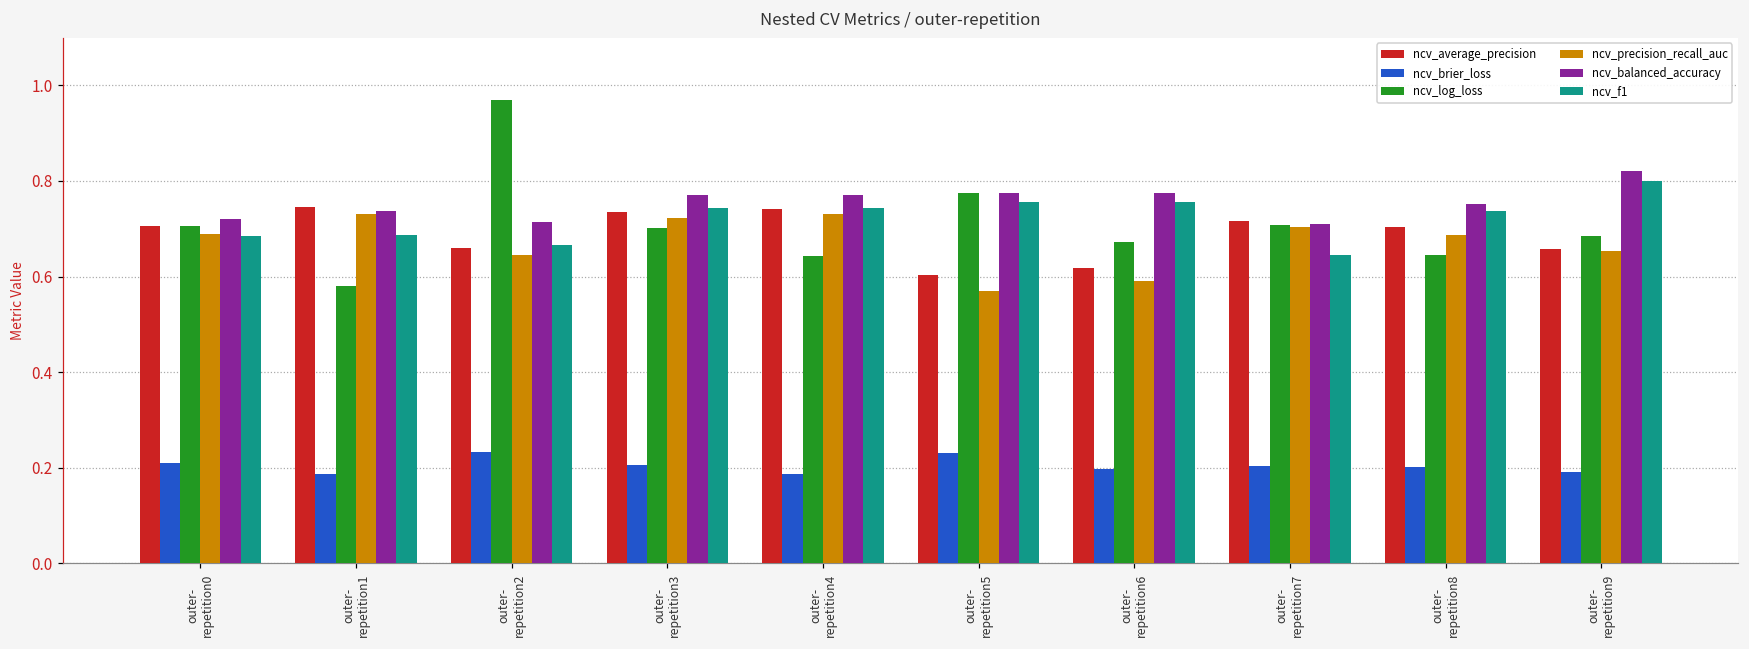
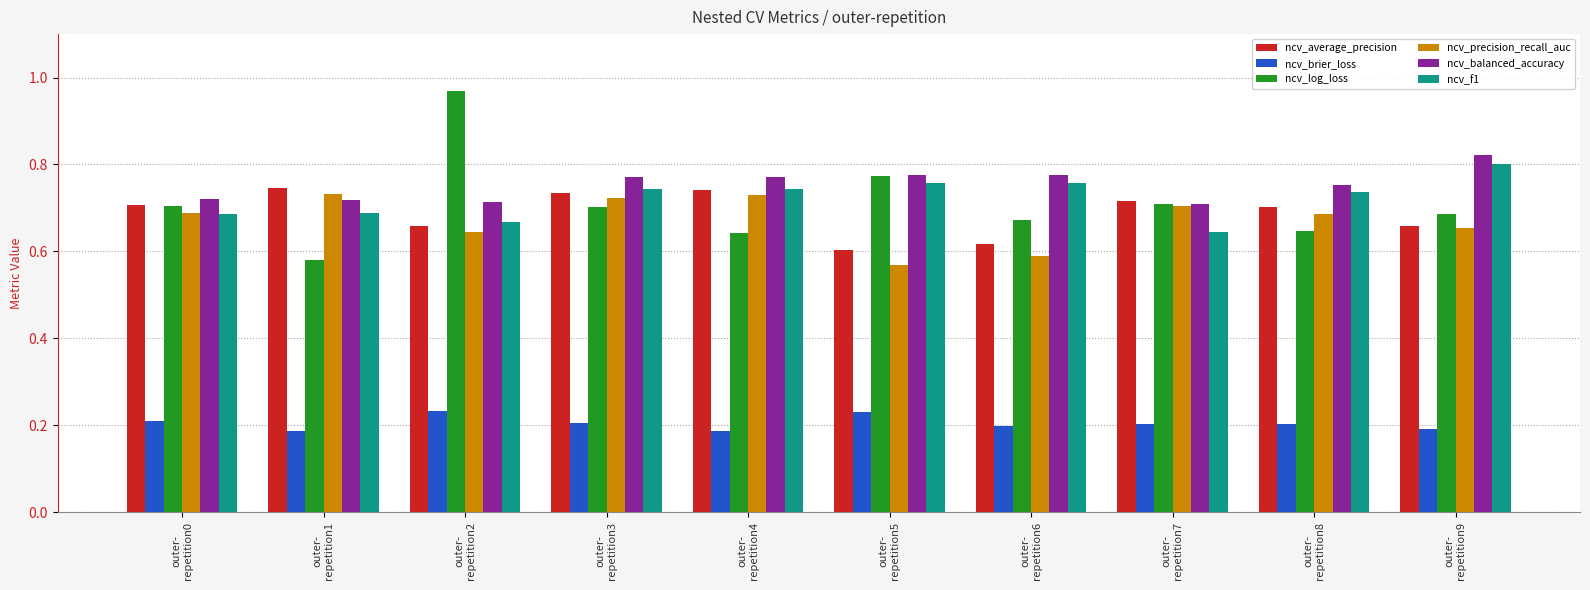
  {
    "ncv_average_precision": {
      "outer- repetition0": 0.71,
      "outer- repetition1": 0.75,
      "outer- repetition2": 0.66,
      "outer- repetition3": 0.73,
      "outer- repetition4": 0.74,
      "outer- repetition5": 0.60,
      "outer- repetition6": 0.62,
      "outer- repetition7": 0.72,
      "outer- repetition8": 0.70,
      "outer- repetition9": 0.66
    },
    "ncv_brier_loss": {
      "outer- repetition0": 0.21,
      "outer- repetition1": 0.19,
      "outer- repetition2": 0.23,
      "outer- repetition3": 0.21,
      "outer- repetition4": 0.19,
      "outer- repetition5": 0.23,
      "outer- repetition6": 0.20,
      "outer- repetition7": 0.20,
      "outer- repetition8": 0.20,
      "outer- repetition9": 0.19
    },
    "ncv_log_loss": {
      "outer- repetition0": 0.71,
      "outer- repetition1": 0.58,
      "outer- repetition2": 0.97,
      "outer- repetition3": 0.70,
      "outer- repetition4": 0.64,
      "outer- repetition5": 0.77,
      "outer- repetition6": 0.67,
      "outer- repetition7": 0.71,
      "outer- repetition8": 0.65,
      "outer- repetition9": 0.68
    },
    "ncv_precision_recall_auc": {
      "outer- repetition0": 0.69,
      "outer- repetition1": 0.73,
      "outer- repetition2": 0.64,
      "outer- repetition3": 0.72,
      "outer- repetition4": 0.73,
      "outer- repetition5": 0.57,
      "outer- repetition6": 0.59,
      "outer- repetition7": 0.70,
      "outer- repetition8": 0.69,
      "outer- repetition9": 0.65
    },
    "ncv_balanced_accuracy": {
      "outer- repetition0": 0.72,
-     "outer- repetition1": 0.74,
+     "outer- repetition1": 0.72,
      "outer- repetition2": 0.71,
      "outer- repetition3": 0.77,
      "outer- repetition4": 0.77,
      "outer- repetition5": 0.78,
      "outer- repetition6": 0.78,
      "outer- repetition7": 0.71,
      "outer- repetition8": 0.75,
      "outer- repetition9": 0.82
    },
    "ncv_f1": {
      "outer- repetition0": 0.69,
      "outer- repetition1": 0.69,
      "outer- repetition2": 0.67,
      "outer- repetition3": 0.74,
      "outer- repetition4": 0.74,
      "outer- repetition5": 0.76,
      "outer- repetition6": 0.76,
      "outer- repetition7": 0.65,
      "outer- repetition8": 0.74,
      "outer- repetition9": 0.80
    }
  }
